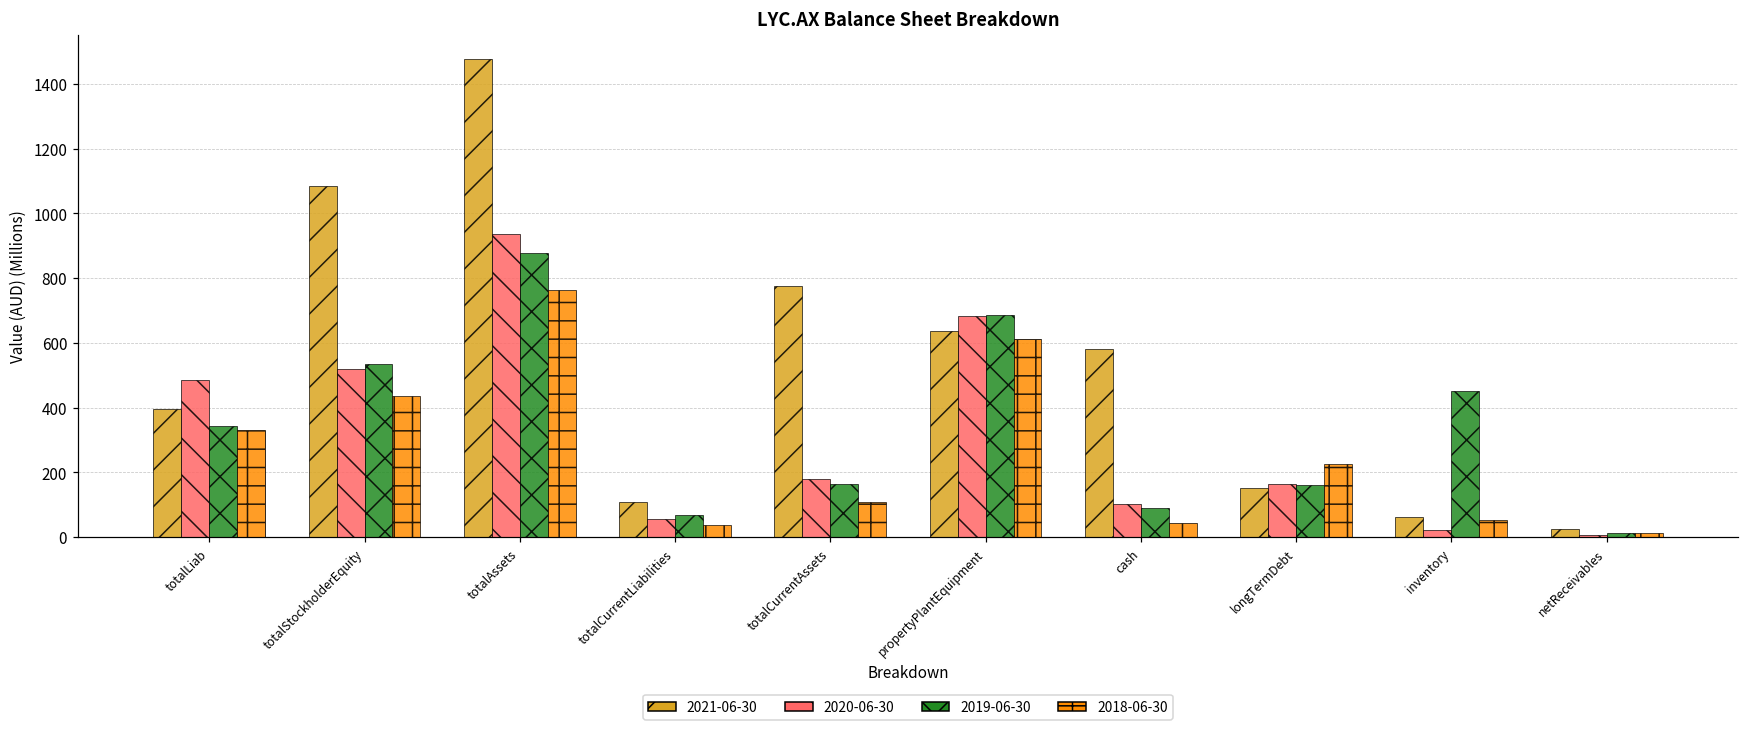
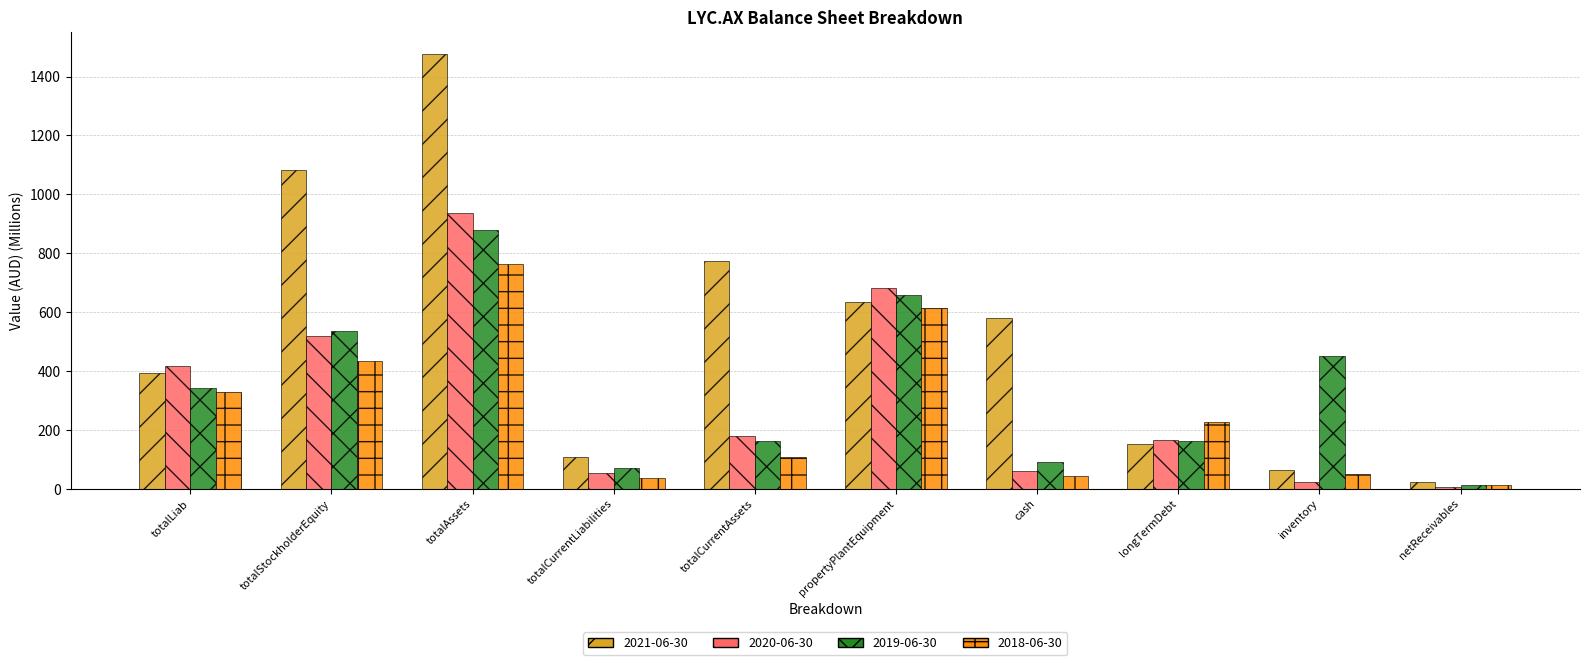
  {
    "2020-06-30": {
-     "totalLiab": 480,
+     "totalLiab": 420,
      "totalStockholderEquity": 520,
      "totalAssets": 940,
      "totalCurrentLiabilities": 60,
      "totalCurrentAssets": 180,
      "propertyPlantEquipment": 680,
-     "cash": 100,
+     "cash": 60,
      "longTermDebt": 160,
      "inventory": 20
    },
    "2019-06-30": {
      "totalLiab": 340,
      "totalStockholderEquity": 540,
      "totalAssets": 880,
      "totalCurrentLiabilities": 70,
      "totalCurrentAssets": 160,
-     "propertyPlantEquipment": 690,
+     "propertyPlantEquipment": 660,
      "cash": 90,
      "longTermDebt": 160,
      "inventory": 450,
      "netReceivables": 10
    }
  }
